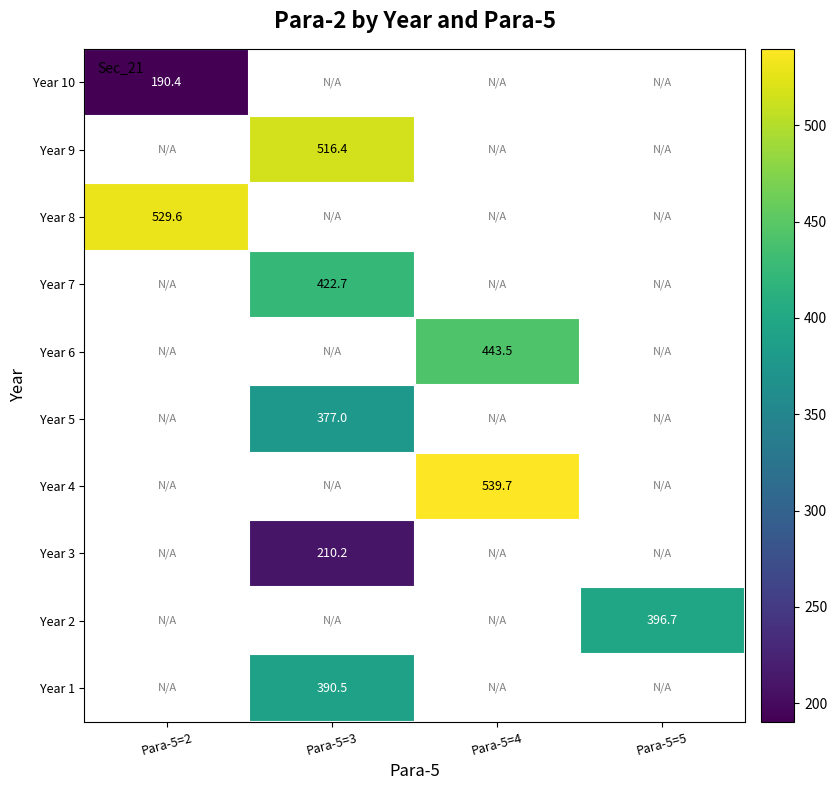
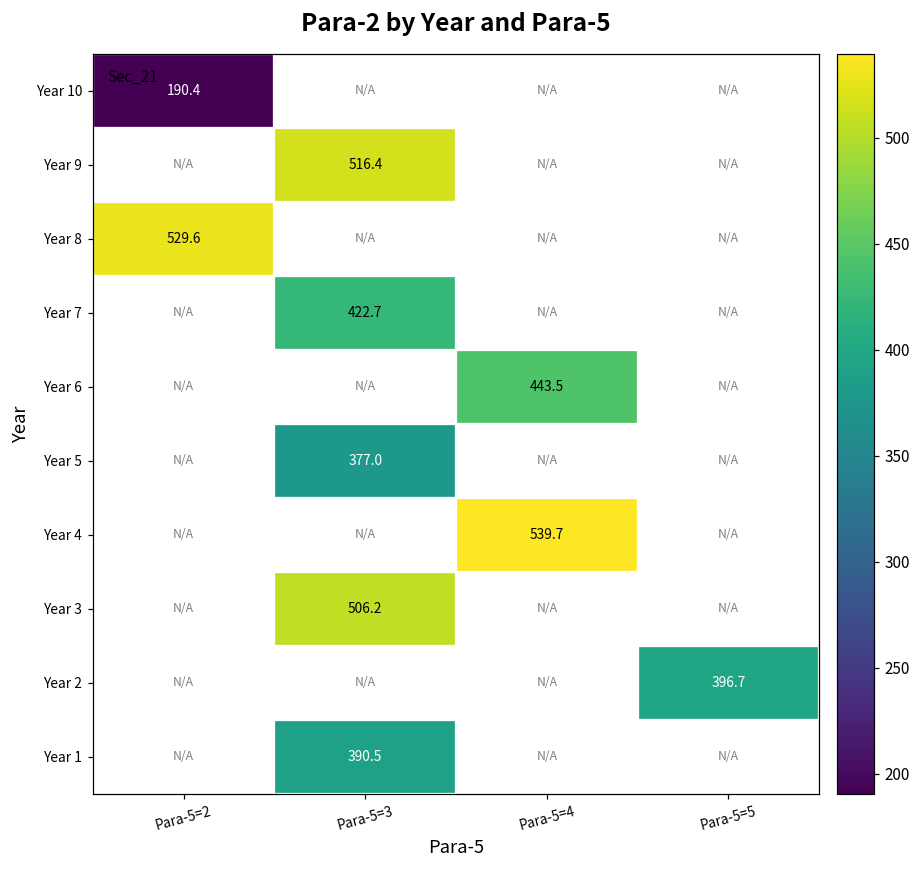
  {
    "Year 9": {
      "Para-5=3": 516.4
    },
    "Year 8": {
      "Para-5=2": 529.6
    },
    "Year 7": {
      "Para-5=3": 422.7
    },
    "Year 6": {
      "Para-5=4": 443.5
    },
    "Year 5": {
      "Para-5=3": 377.0
    },
    "Year 4": {
      "Para-5=4": 539.7
    },
    "Year 3": {
-     "Para-5=3": 210.2
+     "Para-5=3": 506.2
    },
    "Year 2": {
      "Para-5=5": 396.7
    },
    "Year 1": {
      "Para-5=3": 390.5
    }
  }
